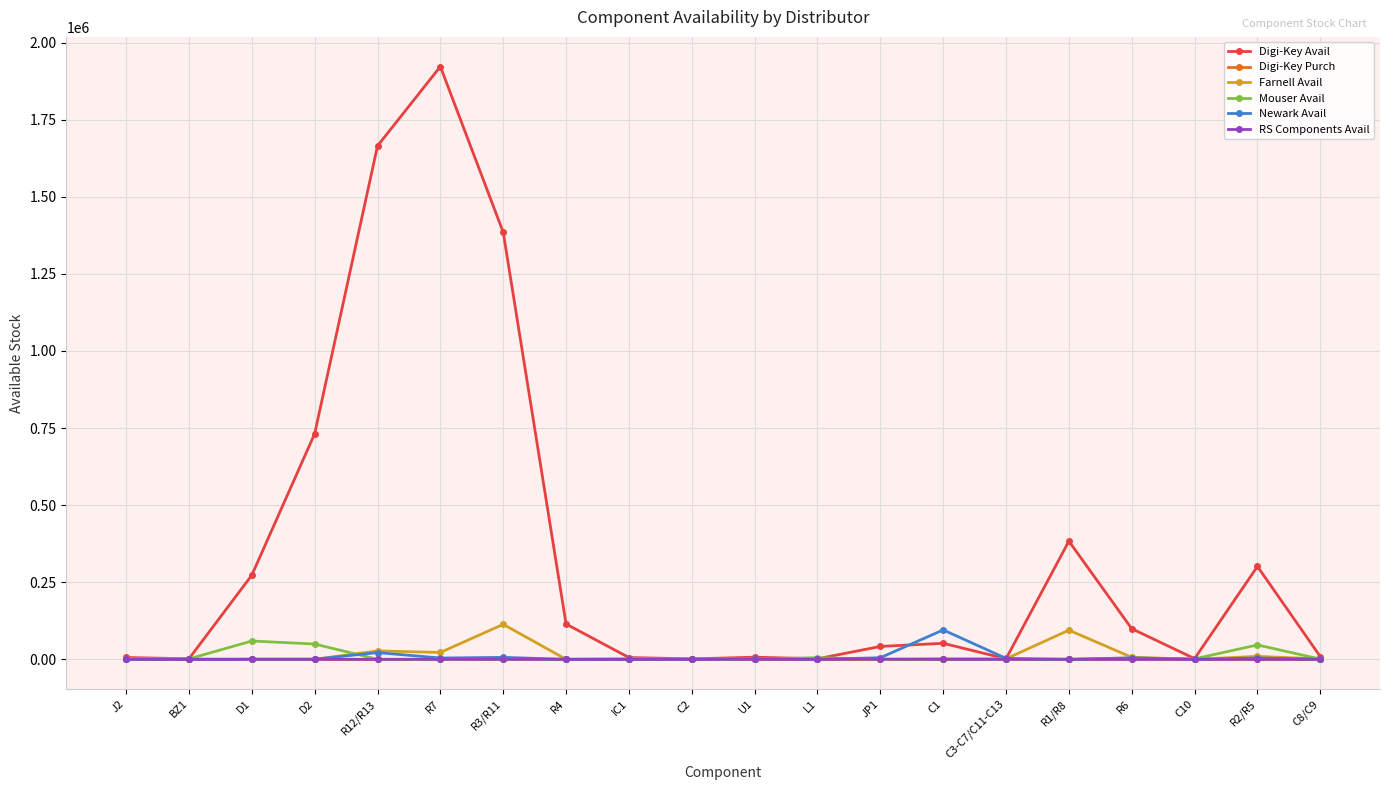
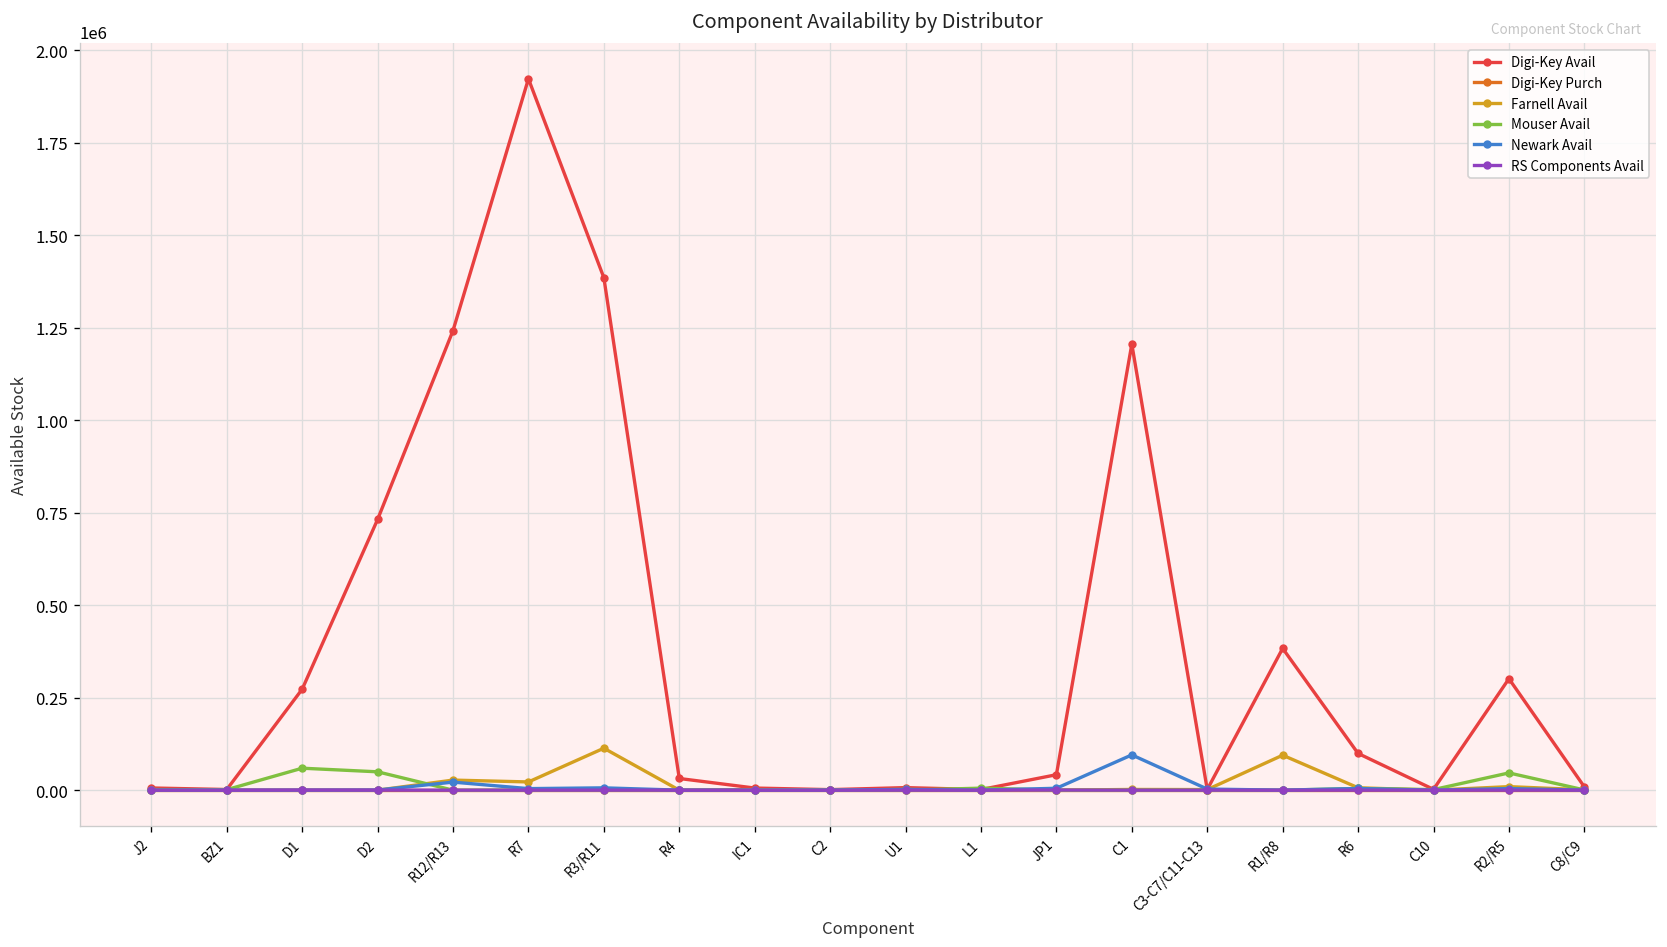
  {
    "Digi-Key Avail": {
      "D1": 270000,
      "D2": 730000,
-     "R12/R13": 1660000,
+     "R12/R13": 1240000,
      "R7": 1920000,
      "R3/R11": 1380000,
-     "R4": 110000,
+     "R4": 30000,
      "JP1": 40000,
-     "C1": 50000,
+     "C1": 1210000,
      "R1/R8": 380000,
      "R6": 100000,
      "R2/R5": 300000
    },
    "Farnell Avail": {
      "R7": 20000,
      "R3/R11": 110000,
      "R1/R8": 90000
    },
    "Mouser Avail": {
      "D1": 60000,
      "D2": 50000,
      "R2/R5": 50000
    },
    "Newark Avail": {
      "C1": 100000
    }
  }
